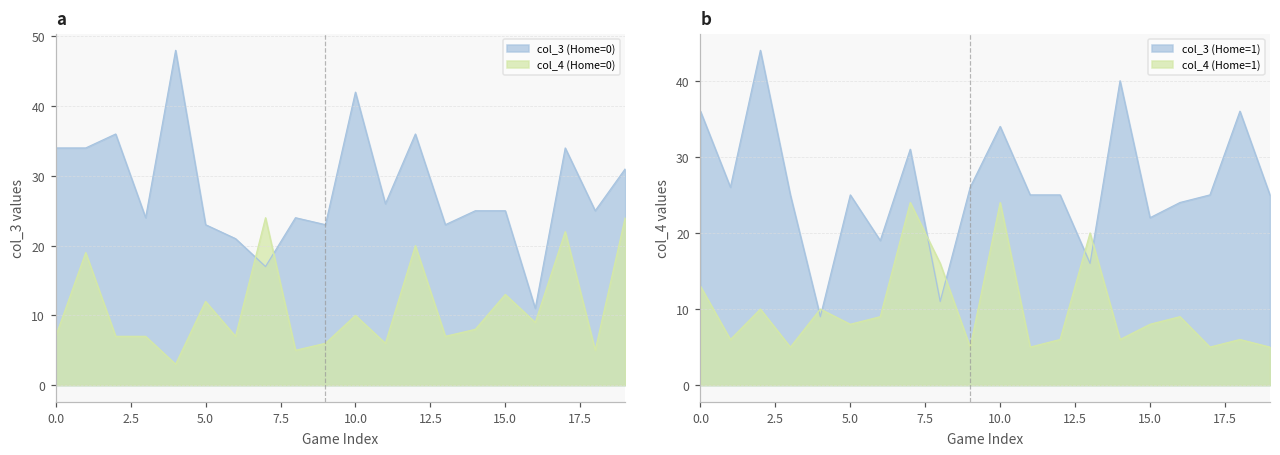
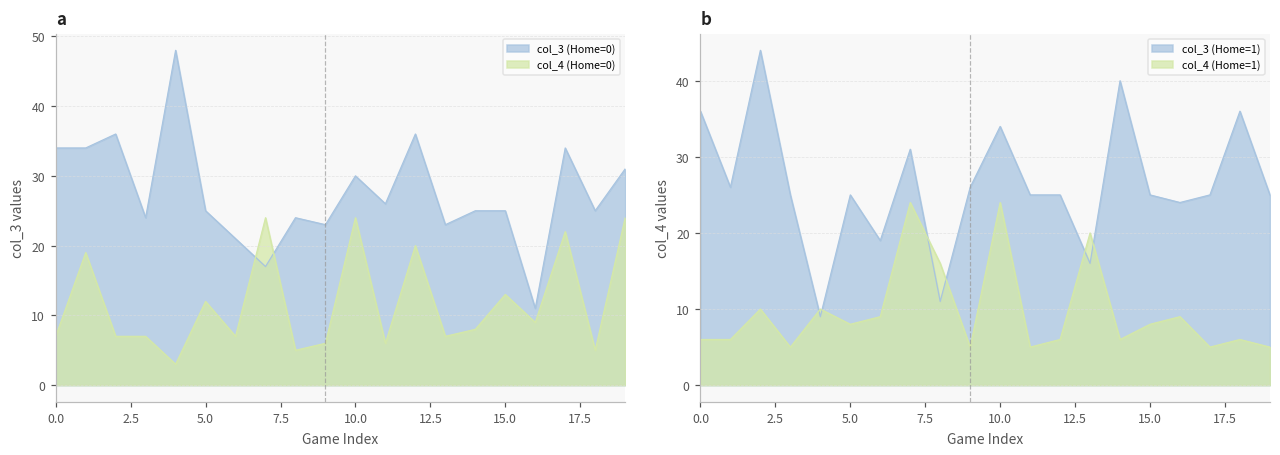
  {
    "a": {
      "col_3 (Home=0)": {
        "0.0": 34,
-       "5.0": 23,
-       "10.0": 42,
+       "5.0": 25,
+       "10.0": 30,
        "15.0": 25
      },
      "col_4 (Home=0)": {
        "0.0": 7,
        "5.0": 12,
-       "10.0": 10,
+       "10.0": 24,
        "15.0": 13
      }
    },
    "b": {
      "col_3 (Home=1)": {
        "0.0": 36,
        "5.0": 25,
        "10.0": 34,
-       "15.0": 22
+       "15.0": 25
      },
      "col_4 (Home=1)": {
-       "0.0": 13,
+       "0.0": 6,
        "5.0": 8,
        "10.0": 24,
        "15.0": 8
      }
    }
  }
